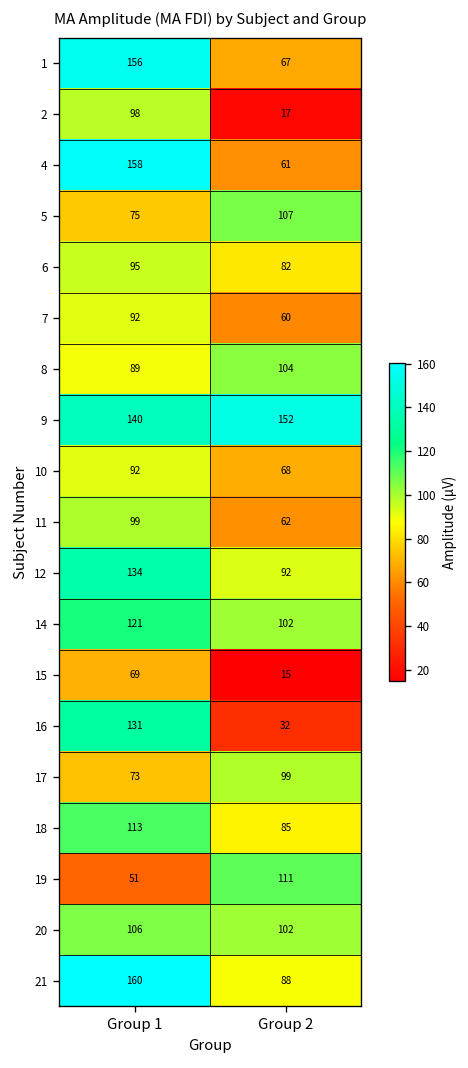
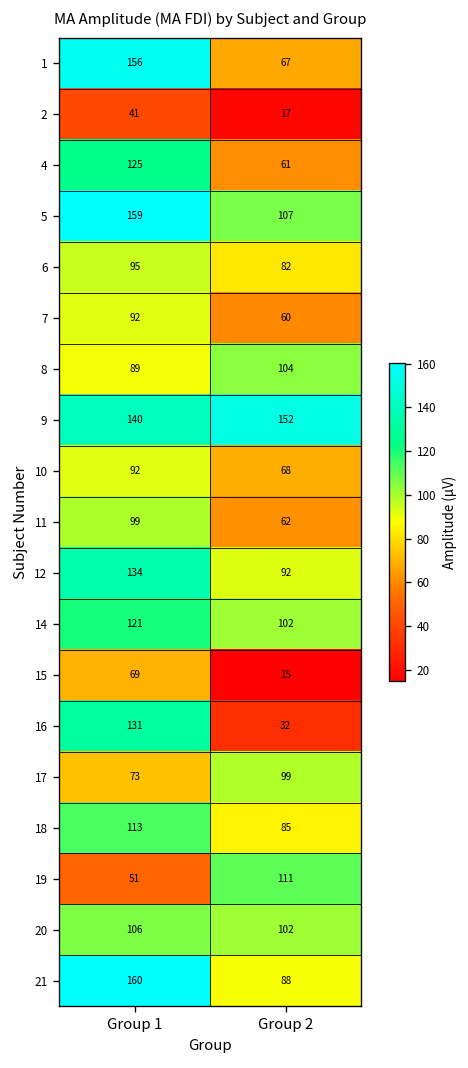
  {
    "1": {
      "Group 1": 156,
      "Group 2": 67
    },
    "2": {
-     "Group 1": 98,
+     "Group 1": 41,
      "Group 2": 17
    },
    "4": {
-     "Group 1": 158,
+     "Group 1": 125,
      "Group 2": 61
    },
    "5": {
-     "Group 1": 75,
+     "Group 1": 159,
      "Group 2": 107
    },
    "6": {
      "Group 1": 95,
      "Group 2": 82
    },
    "7": {
      "Group 1": 92,
      "Group 2": 60
    },
    "8": {
      "Group 1": 89,
      "Group 2": 104
    },
    "9": {
      "Group 1": 140,
      "Group 2": 152
    },
    "10": {
      "Group 1": 92,
      "Group 2": 68
    },
    "11": {
      "Group 1": 99,
      "Group 2": 62
    },
    "12": {
      "Group 1": 134,
      "Group 2": 92
    },
    "14": {
      "Group 1": 121,
      "Group 2": 102
    },
    "15": {
      "Group 1": 69,
      "Group 2": 15
    },
    "16": {
      "Group 1": 131,
      "Group 2": 32
    },
    "17": {
      "Group 1": 73,
      "Group 2": 99
    },
    "18": {
      "Group 1": 113,
      "Group 2": 85
    },
    "19": {
      "Group 1": 51,
      "Group 2": 111
    },
    "20": {
      "Group 1": 106,
      "Group 2": 102
    },
    "21": {
      "Group 1": 160,
      "Group 2": 88
    }
  }
